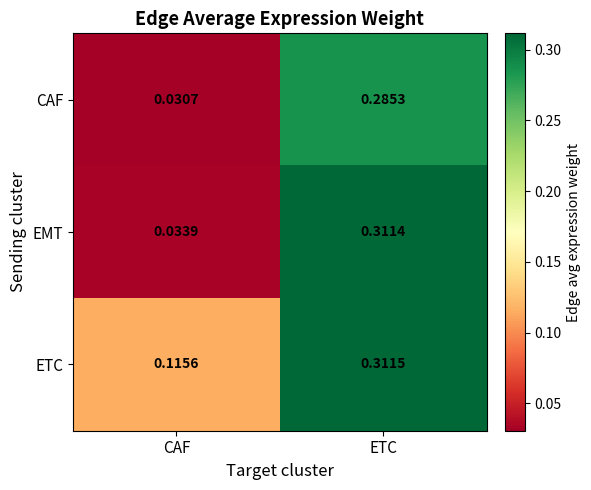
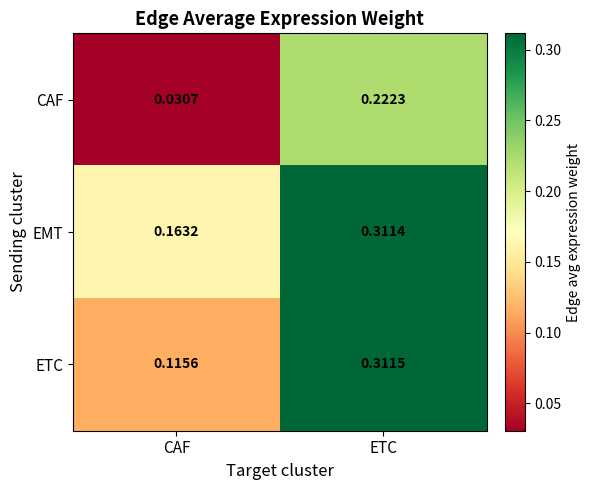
  {
    "CAF": {
      "CAF": 0.0307,
-     "ETC": 0.2853
+     "ETC": 0.2223
    },
    "EMT": {
-     "CAF": 0.0339,
+     "CAF": 0.1632,
      "ETC": 0.3114
    },
    "ETC": {
      "CAF": 0.1156,
      "ETC": 0.3115
    }
  }
